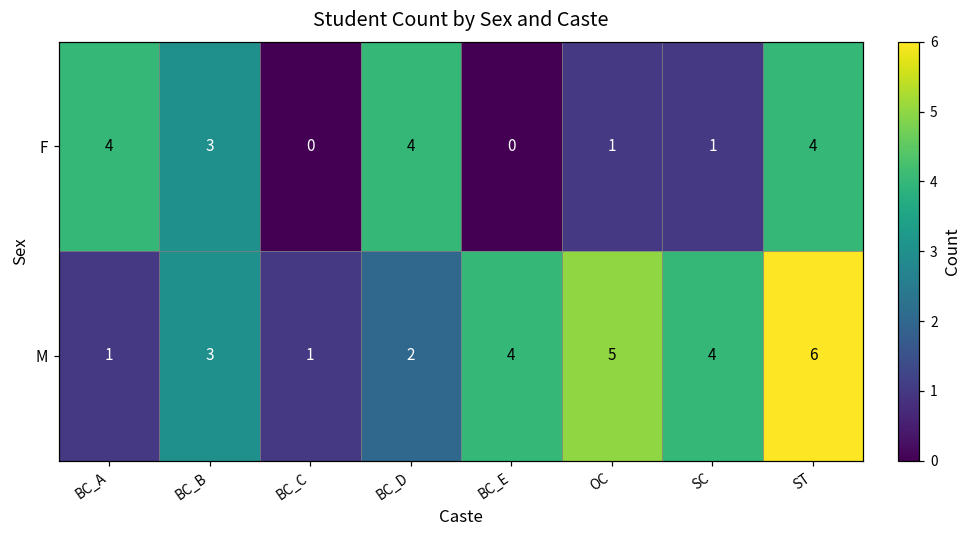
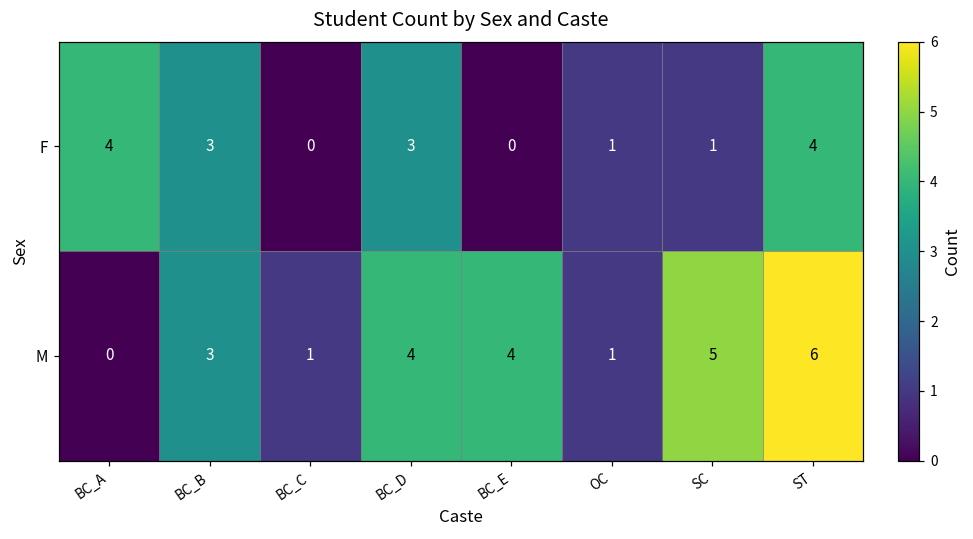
  {
    "F": {
      "BC_A": 4,
      "BC_B": 3,
      "BC_C": 0,
-     "BC_D": 4,
+     "BC_D": 3,
      "BC_E": 0,
      "OC": 1,
      "SC": 1,
      "ST": 4
    },
    "M": {
-     "BC_A": 1,
+     "BC_A": 0,
      "BC_B": 3,
      "BC_C": 1,
-     "BC_D": 2,
+     "BC_D": 4,
      "BC_E": 4,
-     "OC": 5,
-     "SC": 4,
+     "OC": 1,
+     "SC": 5,
      "ST": 6
    }
  }
